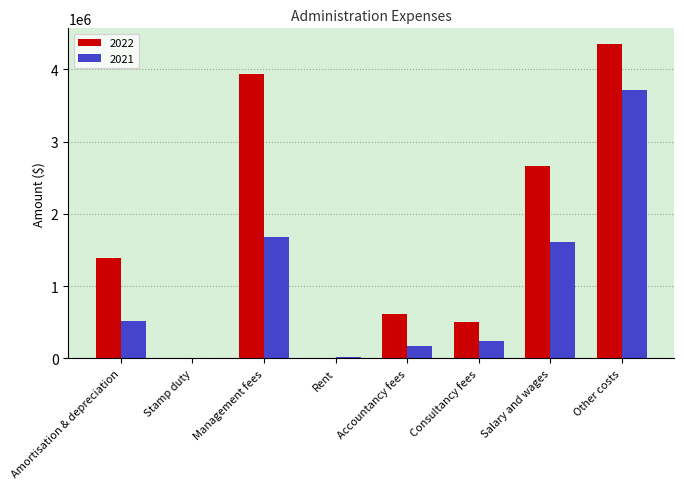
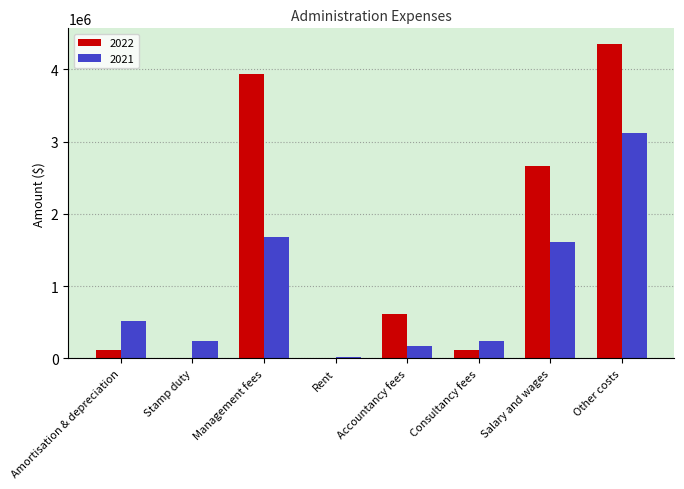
  {
    "2022": {
-     "Amortisation & depreciation": 1400000,
+     "Amortisation & depreciation": 100000,
      "Management fees": 3900000,
      "Accountancy fees": 600000,
-     "Consultancy fees": 500000,
+     "Consultancy fees": 100000,
      "Salary and wages": 2700000,
      "Other costs": 4300000
    },
    "2021": {
      "Amortisation & depreciation": 500000,
-     "Stamp duty": 0,
+     "Stamp duty": 200000,
      "Management fees": 1700000,
      "Accountancy fees": 200000,
      "Consultancy fees": 200000,
      "Salary and wages": 1600000,
-     "Other costs": 3700000
+     "Other costs": 3100000
    }
  }
